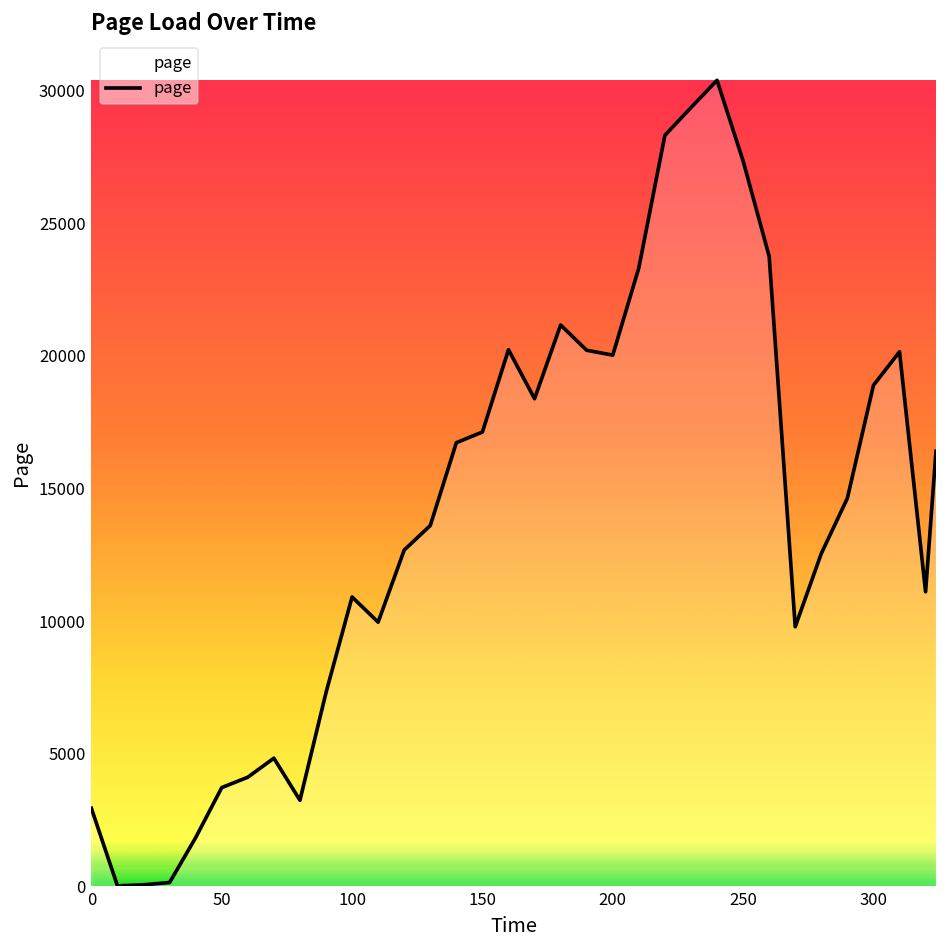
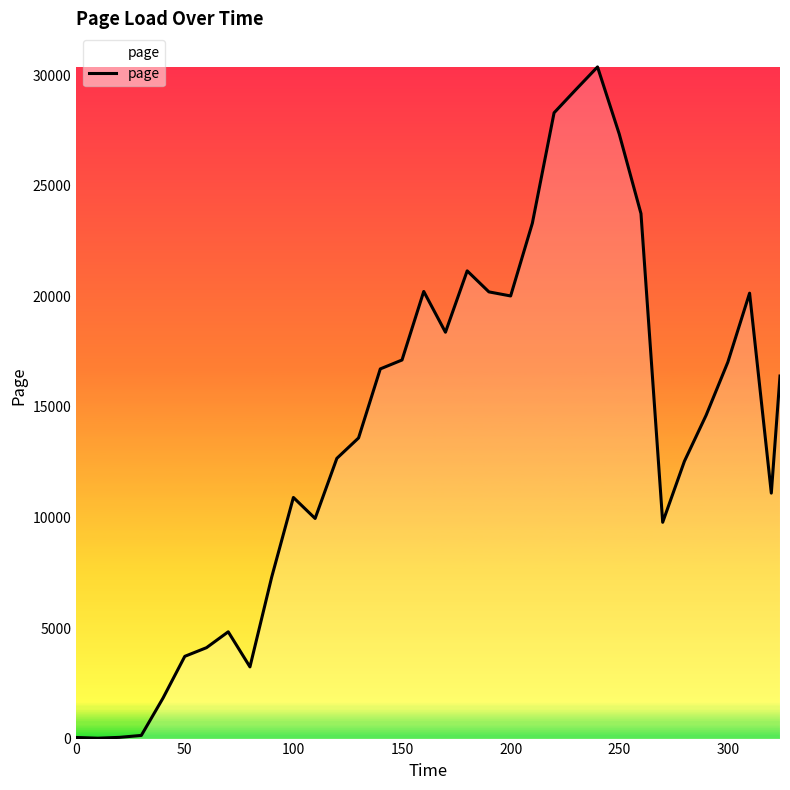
  {
-   "0": 2900,
+   "0": 100,
    "50": 3700,
    "100": 10900,
    "150": 17100,
    "200": 20000,
    "250": 27300,
-   "300": 18900
+   "300": 17000
  }
